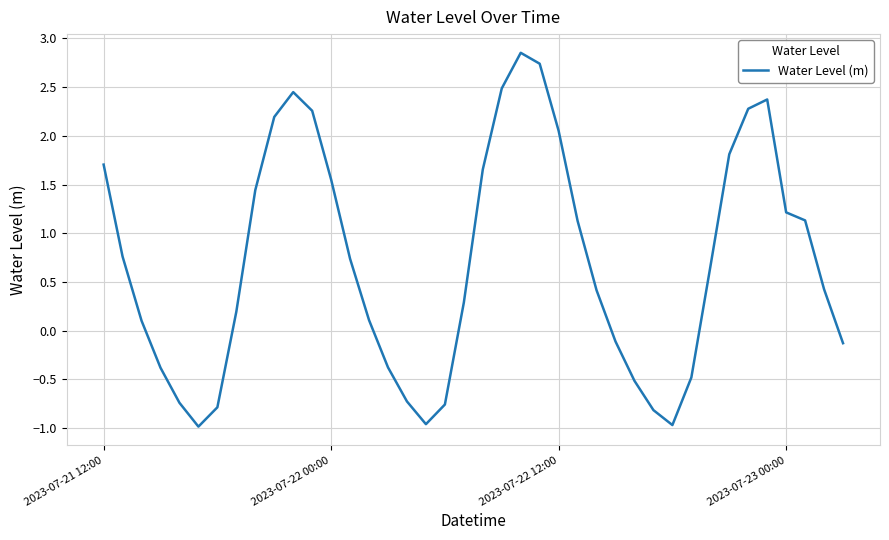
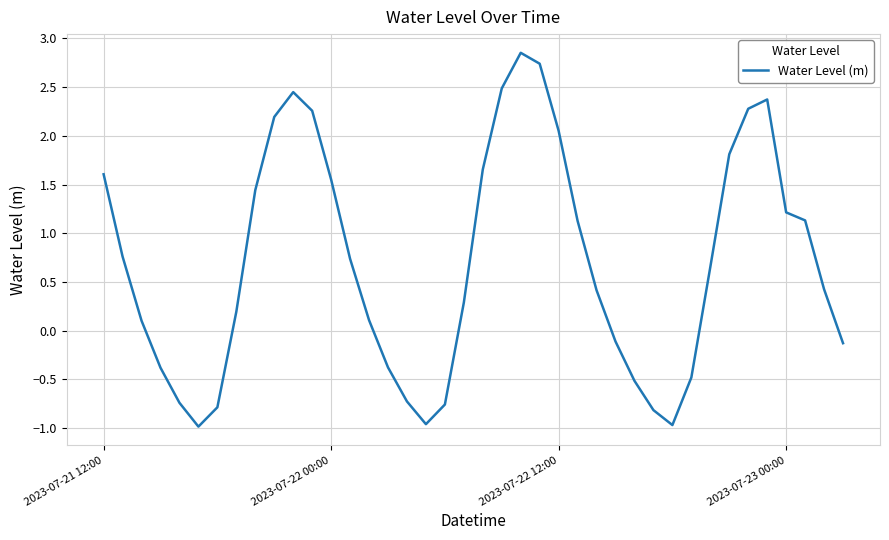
  {
-   "2023-07-21 12:00": 1.7,
+   "2023-07-21 12:00": 1.6,
    "2023-07-22 00:00": 1.6,
    "2023-07-22 12:00": 2.1,
    "2023-07-23 00:00": 1.2
  }
